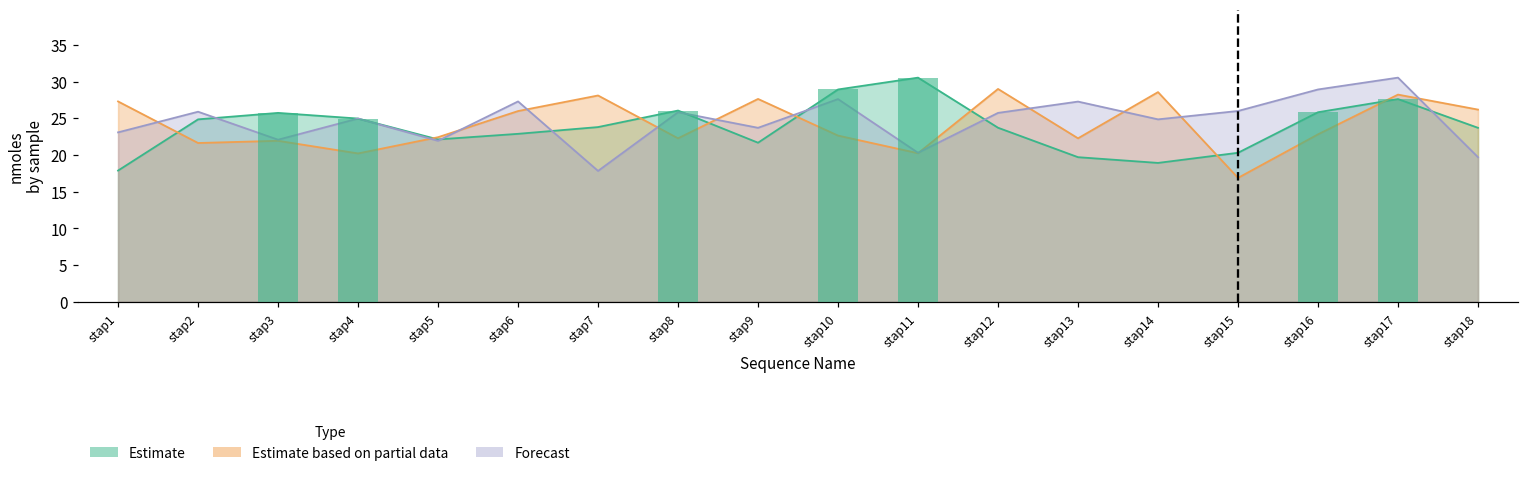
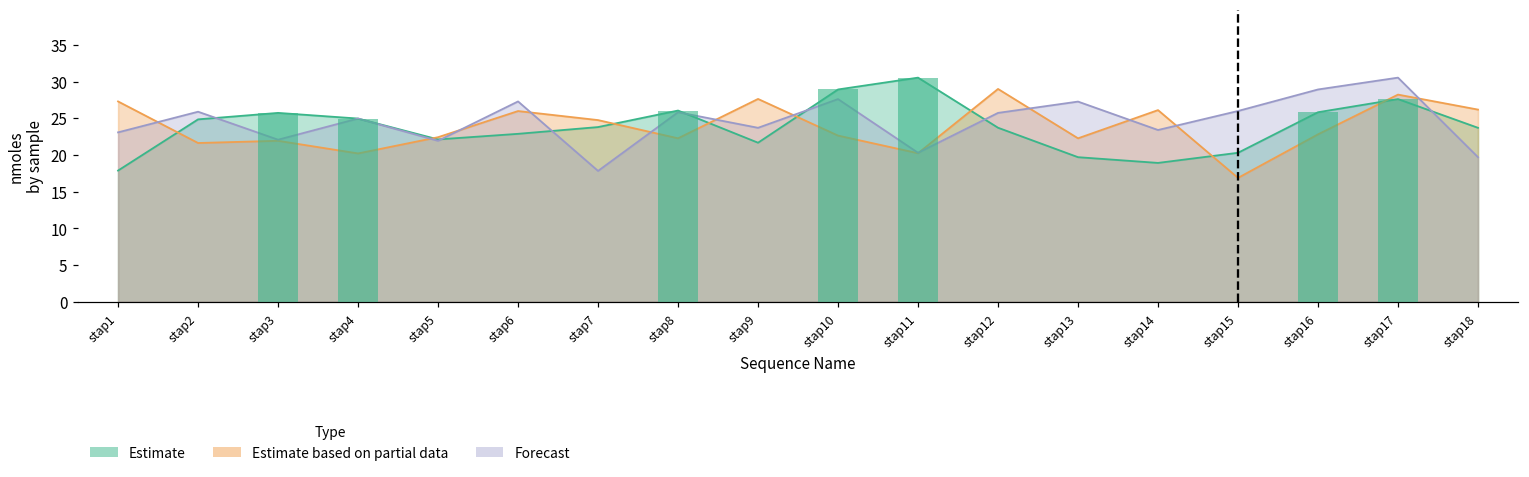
  {
    "Estimate based on partial data": {
      "stap1": 27,
      "stap2": 22,
      "stap4": 20,
      "stap6": 26,
-     "stap7": 28,
+     "stap7": 25,
      "stap8": 22,
      "stap9": 28,
      "stap10": 23,
      "stap12": 29,
      "stap13": 22,
-     "stap14": 29,
+     "stap14": 26,
      "stap15": 17,
      "stap16": 23,
      "stap17": 28,
      "stap18": 26
    },
    "Forecast": {
      "stap1": 23,
      "stap2": 26,
      "stap6": 27,
      "stap7": 18,
      "stap9": 24,
      "stap10": 28,
      "stap12": 26,
      "stap13": 27,
-     "stap14": 25,
+     "stap14": 23,
      "stap15": 26,
      "stap16": 29,
      "stap17": 31,
      "stap18": 20
    }
  }
